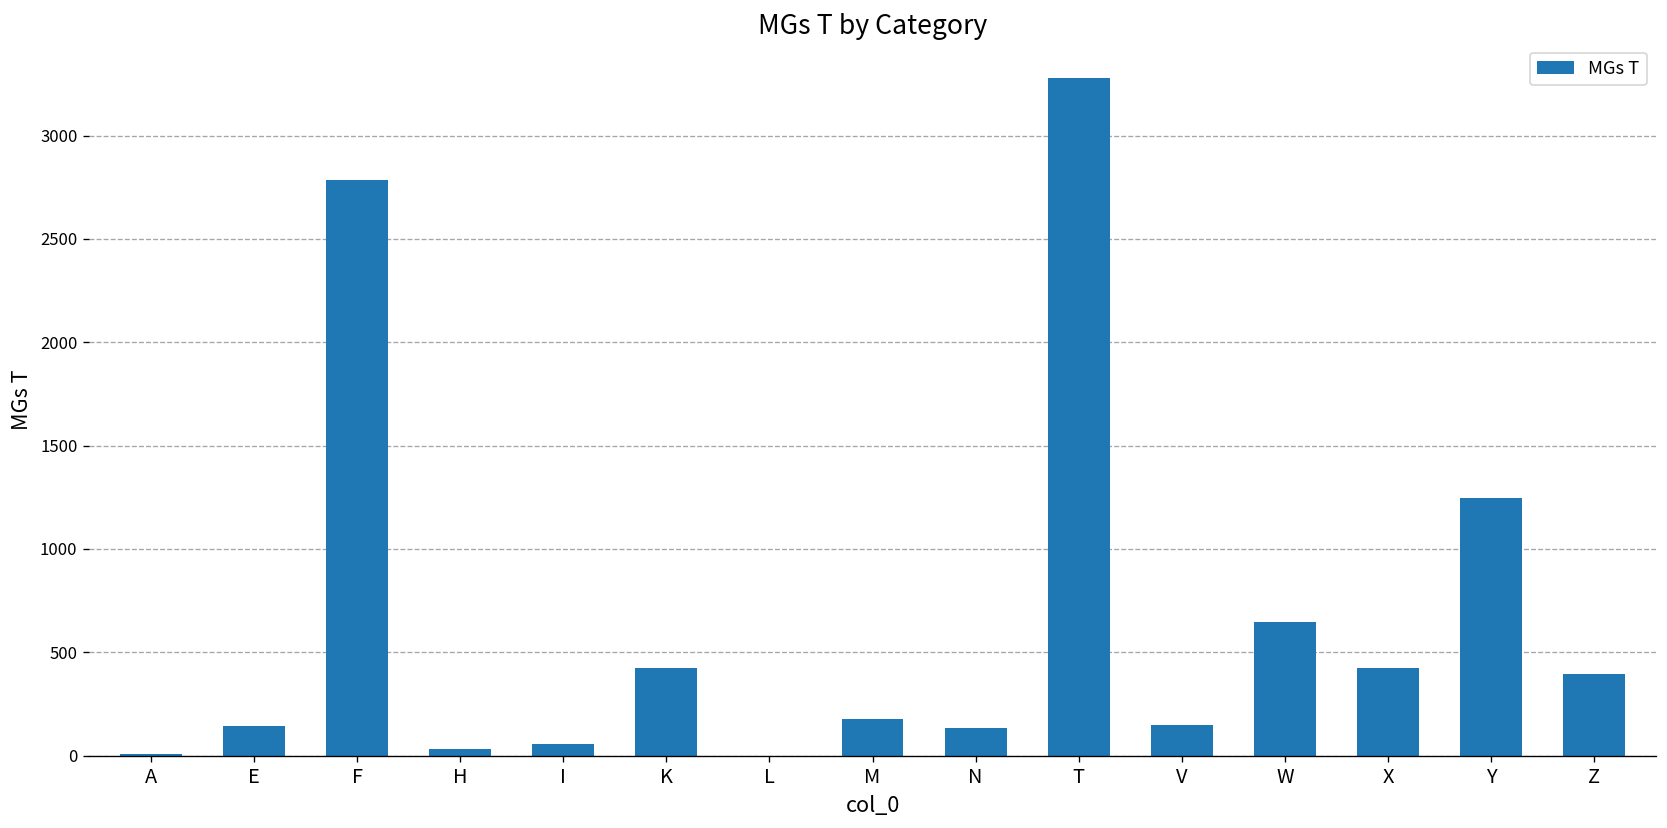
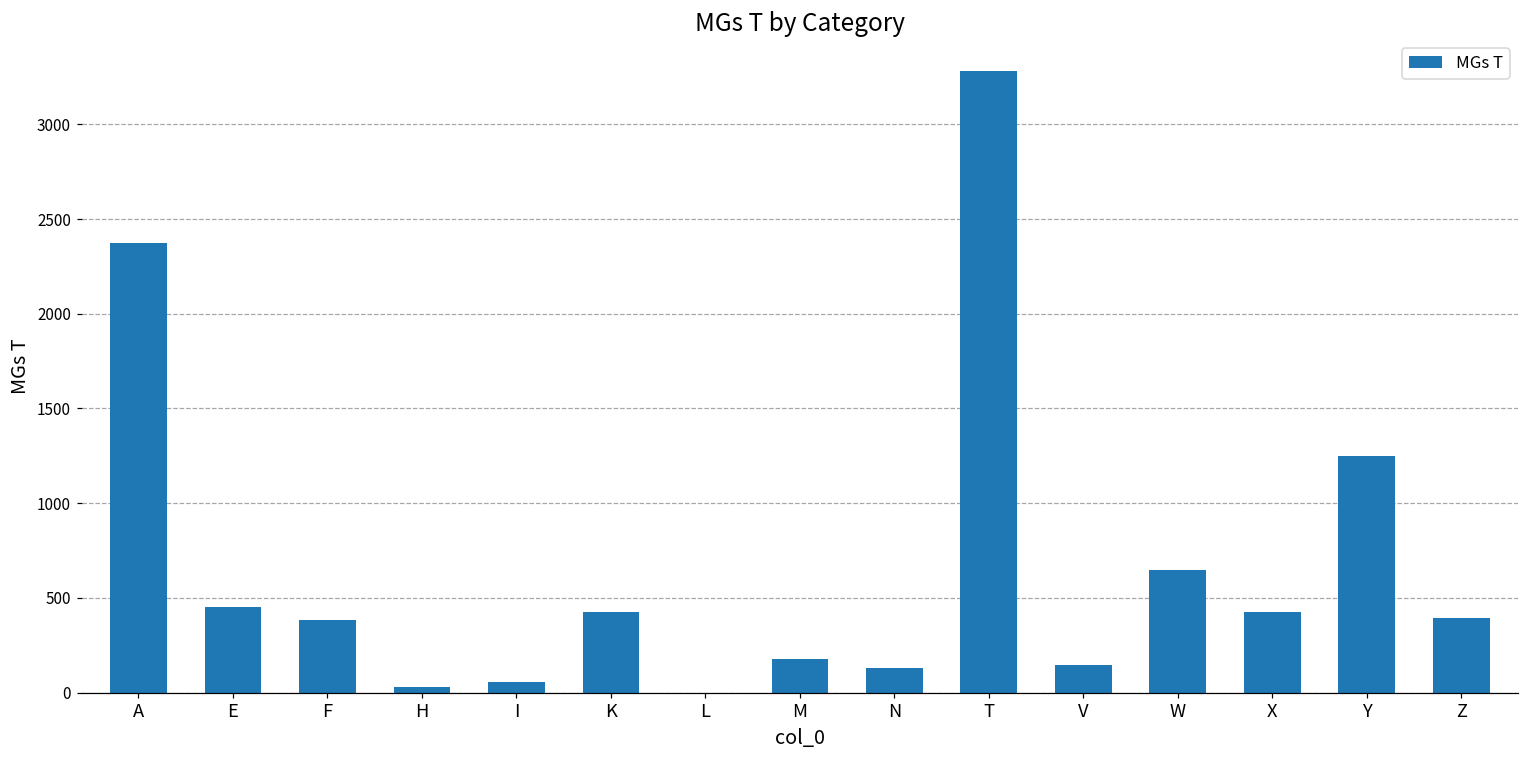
  {
-   "A": 10,
-   "E": 140,
-   "F": 2790,
+   "A": 2370,
+   "E": 450,
+   "F": 380,
    "H": 30,
    "I": 60,
    "K": 420,
    "L": 0,
    "M": 180,
    "N": 130,
    "T": 3280,
    "V": 150,
    "W": 650,
    "X": 420,
    "Y": 1250,
    "Z": 390
  }
